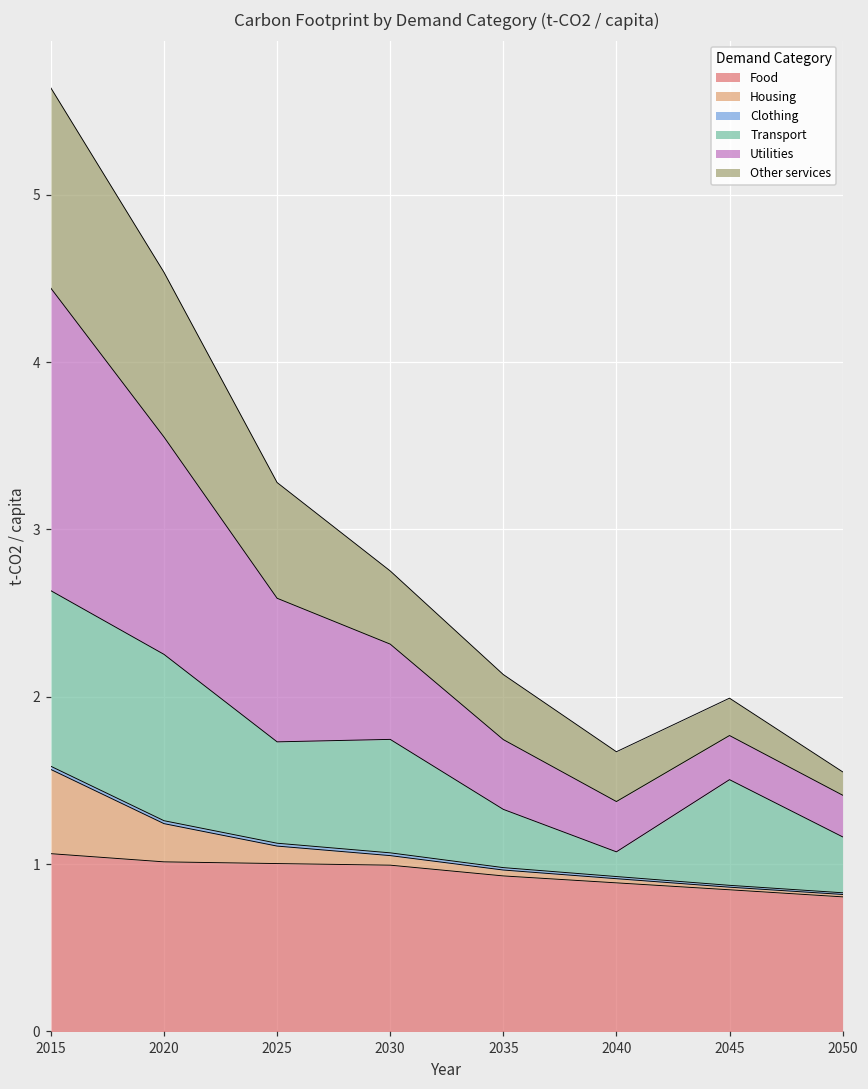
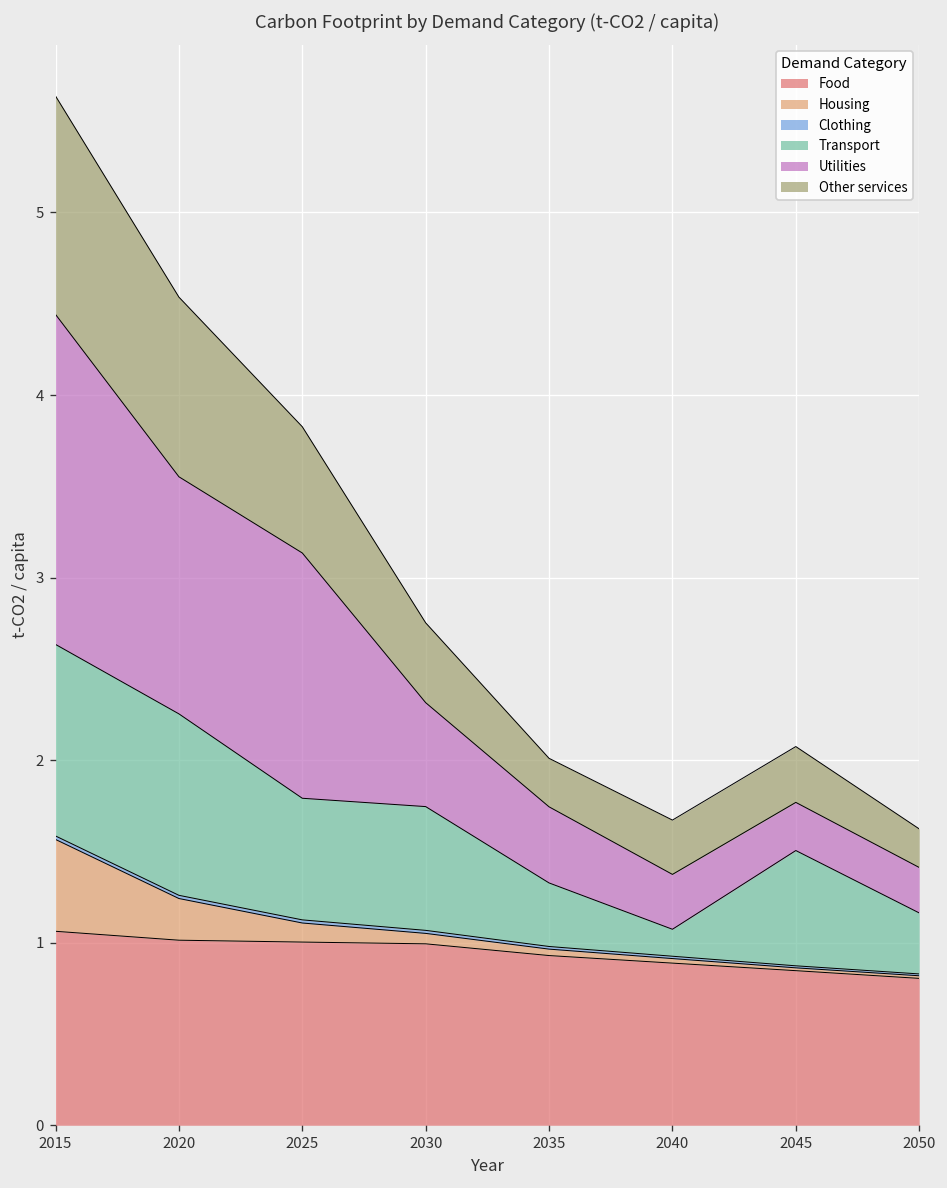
  {
    "Clothing": {
      "2015": 0.02,
      "2020": 0.02,
      "2025": 0.02
    },
    "Transport": {
      "2015": 1.05,
      "2020": 0.99,
-     "2025": 0.61,
+     "2025": 0.67,
      "2030": 0.68,
      "2035": 0.35,
      "2040": 0.15,
      "2045": 0.63,
      "2050": 0.33
    },
    "Utilities": {
      "2015": 1.81,
      "2020": 1.30,
-     "2025": 0.86,
+     "2025": 1.34,
      "2030": 0.57,
      "2035": 0.42,
      "2040": 0.30,
      "2045": 0.26,
      "2050": 0.25
    },
    "Other services": {
      "2015": 1.20,
      "2020": 0.98,
      "2025": 0.69,
      "2030": 0.44,
-     "2035": 0.39,
+     "2035": 0.27,
      "2040": 0.30,
-     "2045": 0.22,
-     "2050": 0.14
+     "2045": 0.31,
+     "2050": 0.21
    }
  }
